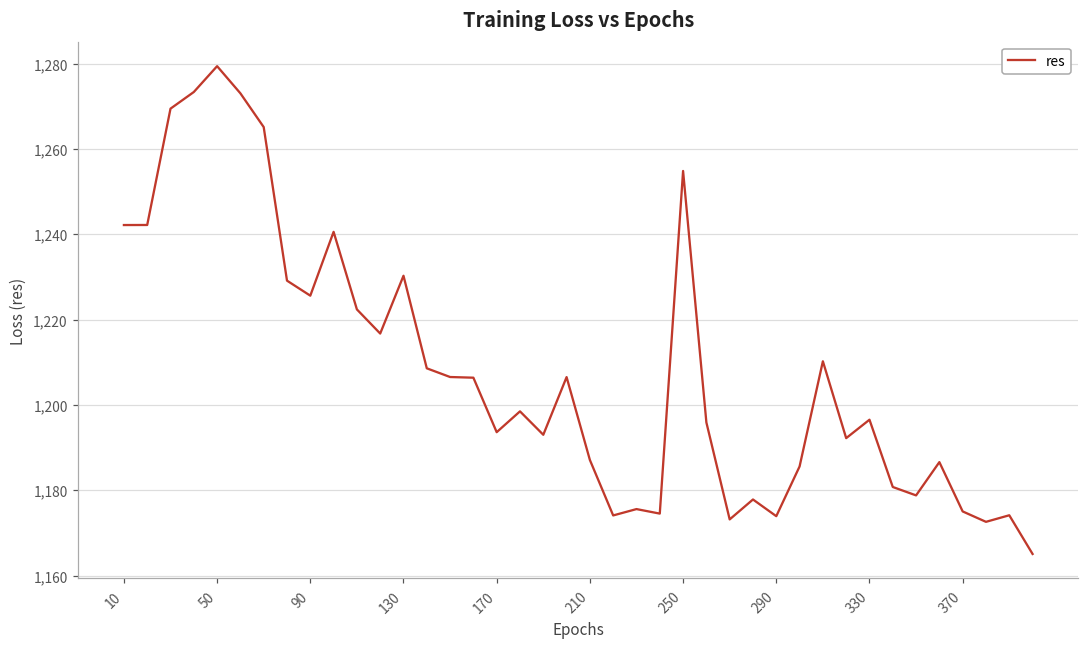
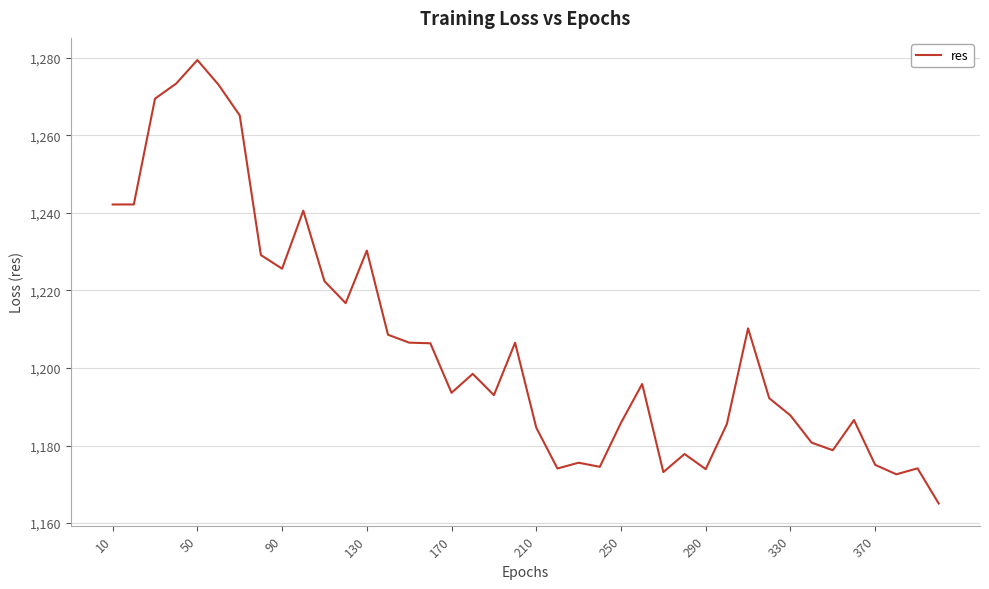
  {
    "10": "1,242",
    "50": "1,279",
    "90": "1,226",
    "130": "1,230",
    "170": "1,194",
-   "210": "1,187",
-   "250": "1,255",
+   "210": "1,185",
+   "250": "1,186",
    "290": "1,174",
-   "330": "1,197",
+   "330": "1,188",
    "370": "1,175"
  }
